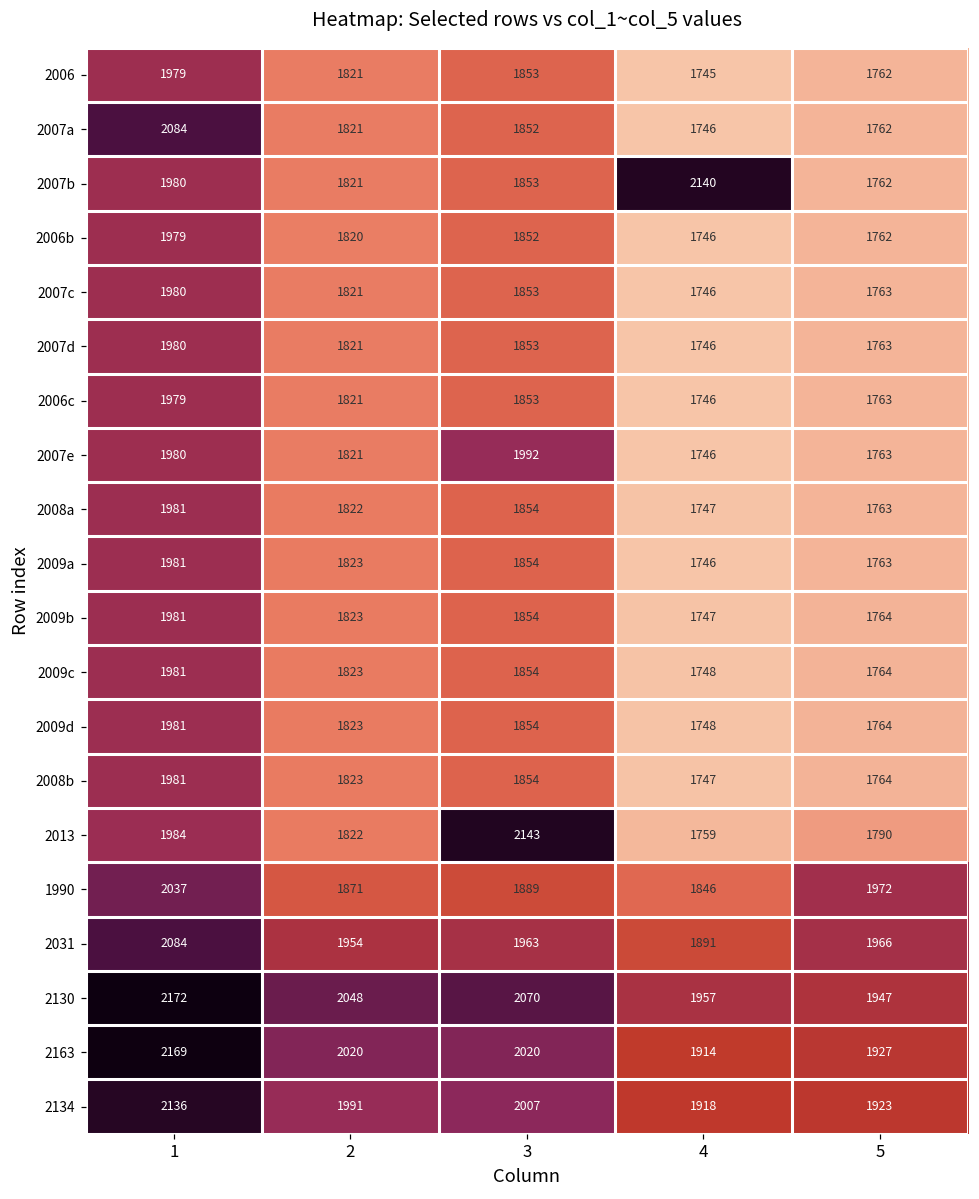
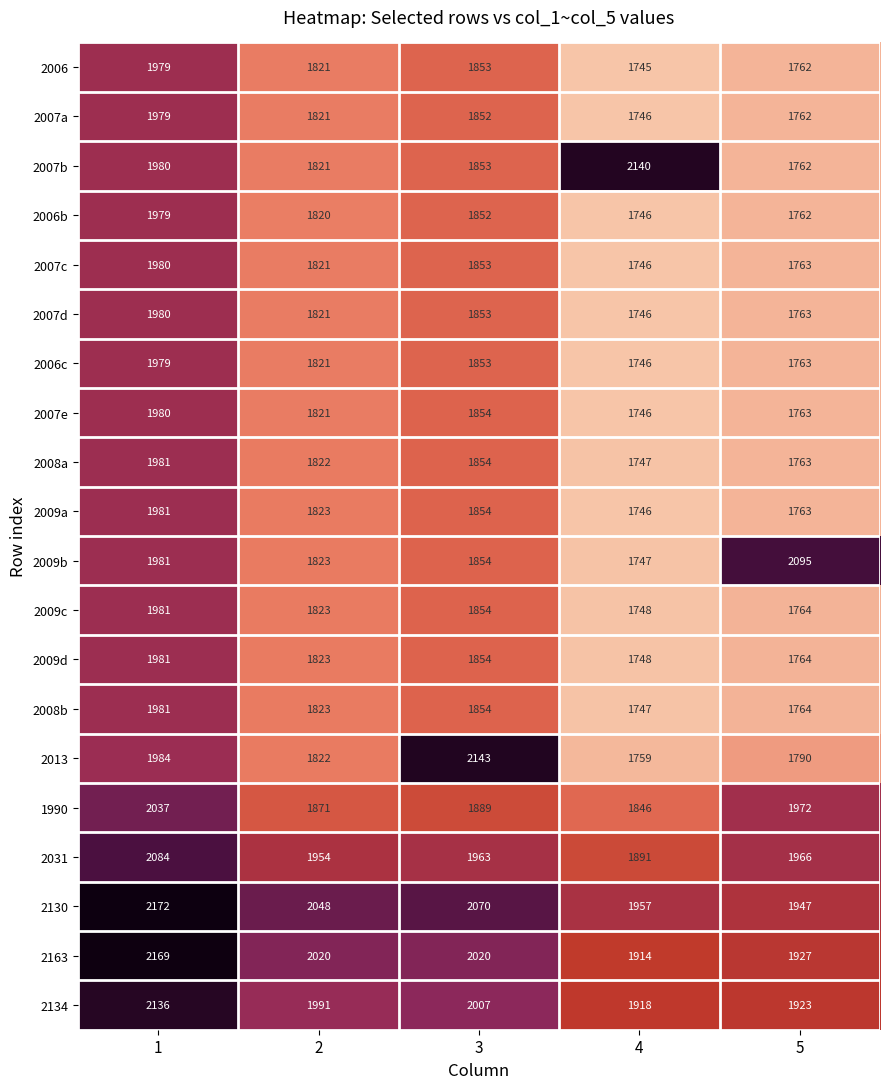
  {
    "2006": {
      "1": 1979,
      "2": 1821,
      "3": 1853,
      "4": 1745,
      "5": 1762
    },
    "2007a": {
-     "1": 2084,
+     "1": 1979,
      "2": 1821,
      "3": 1852,
      "4": 1746,
      "5": 1762
    },
    "2007b": {
      "1": 1980,
      "2": 1821,
      "3": 1853,
      "4": 2140,
      "5": 1762
    },
    "2006b": {
      "1": 1979,
      "2": 1820,
      "3": 1852,
      "4": 1746,
      "5": 1762
    },
    "2007c": {
      "1": 1980,
      "2": 1821,
      "3": 1853,
      "4": 1746,
      "5": 1763
    },
    "2007d": {
      "1": 1980,
      "2": 1821,
      "3": 1853,
      "4": 1746,
      "5": 1763
    },
    "2006c": {
      "1": 1979,
      "2": 1821,
      "3": 1853,
      "4": 1746,
      "5": 1763
    },
    "2007e": {
      "1": 1980,
      "2": 1821,
-     "3": 1992,
+     "3": 1854,
      "4": 1746,
      "5": 1763
    },
    "2008a": {
      "1": 1981,
      "2": 1822,
      "3": 1854,
      "4": 1747,
      "5": 1763
    },
    "2009a": {
      "1": 1981,
      "2": 1823,
      "3": 1854,
      "4": 1746,
      "5": 1763
    },
    "2009b": {
      "1": 1981,
      "2": 1823,
      "3": 1854,
      "4": 1747,
-     "5": 1764
+     "5": 2095
    },
    "2009c": {
      "1": 1981,
      "2": 1823,
      "3": 1854,
      "4": 1748,
      "5": 1764
    },
    "2009d": {
      "1": 1981,
      "2": 1823,
      "3": 1854,
      "4": 1748,
      "5": 1764
    },
    "2008b": {
      "1": 1981,
      "2": 1823,
      "3": 1854,
      "4": 1747,
      "5": 1764
    },
    "2013": {
      "1": 1984,
      "2": 1822,
      "3": 2143,
      "4": 1759,
      "5": 1790
    },
    "1990": {
      "1": 2037,
      "2": 1871,
      "3": 1889,
      "4": 1846,
      "5": 1972
    },
    "2031": {
      "1": 2084,
      "2": 1954,
      "3": 1963,
      "4": 1891,
      "5": 1966
    },
    "2130": {
      "1": 2172,
      "2": 2048,
      "3": 2070,
      "4": 1957,
      "5": 1947
    },
    "2163": {
      "1": 2169,
      "2": 2020,
      "3": 2020,
      "4": 1914,
      "5": 1927
    },
    "2134": {
      "1": 2136,
      "2": 1991,
      "3": 2007,
      "4": 1918,
      "5": 1923
    }
  }
